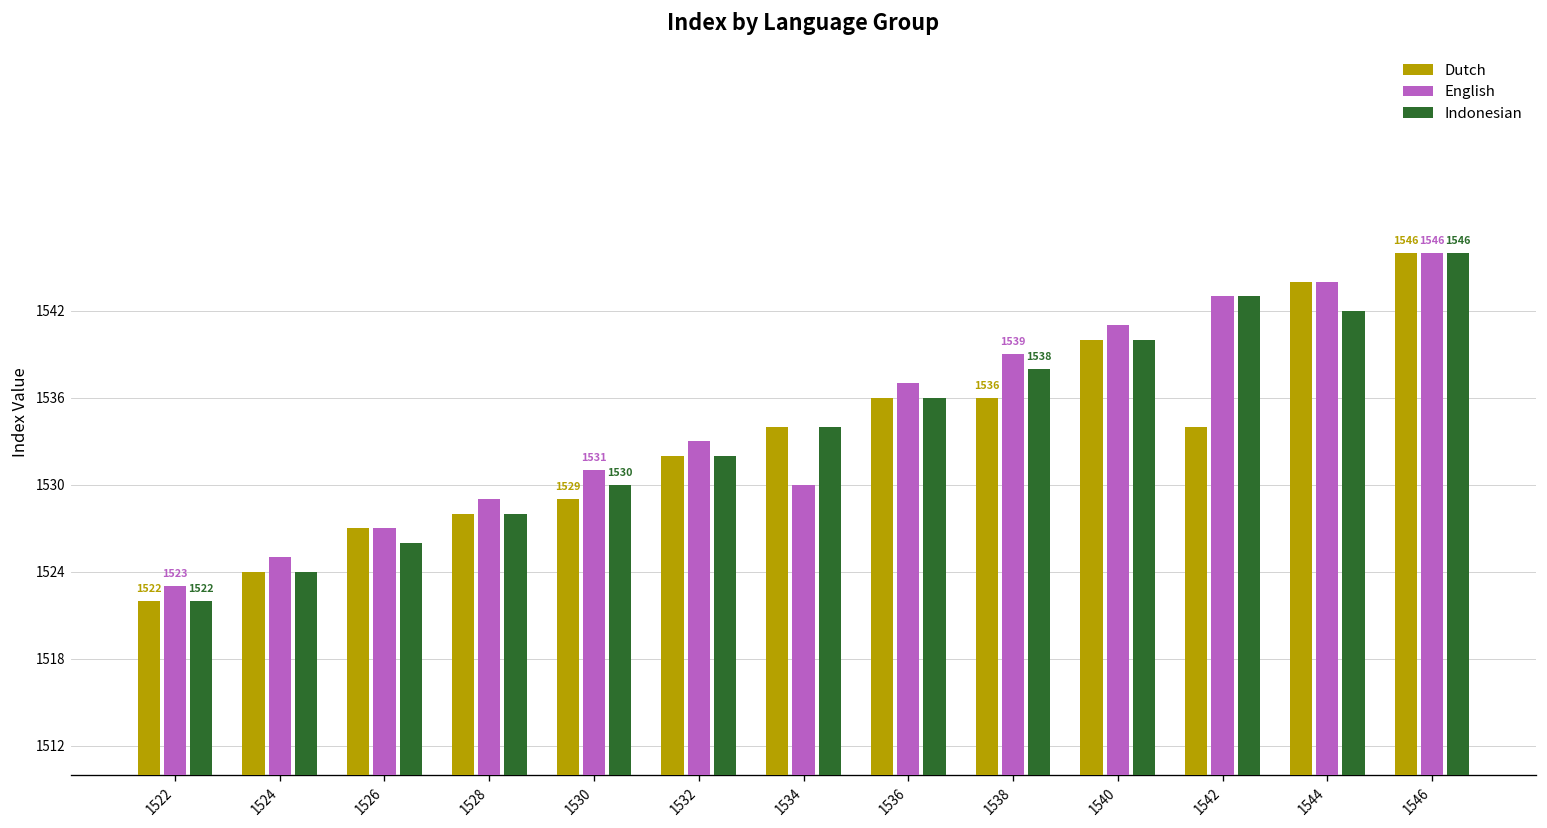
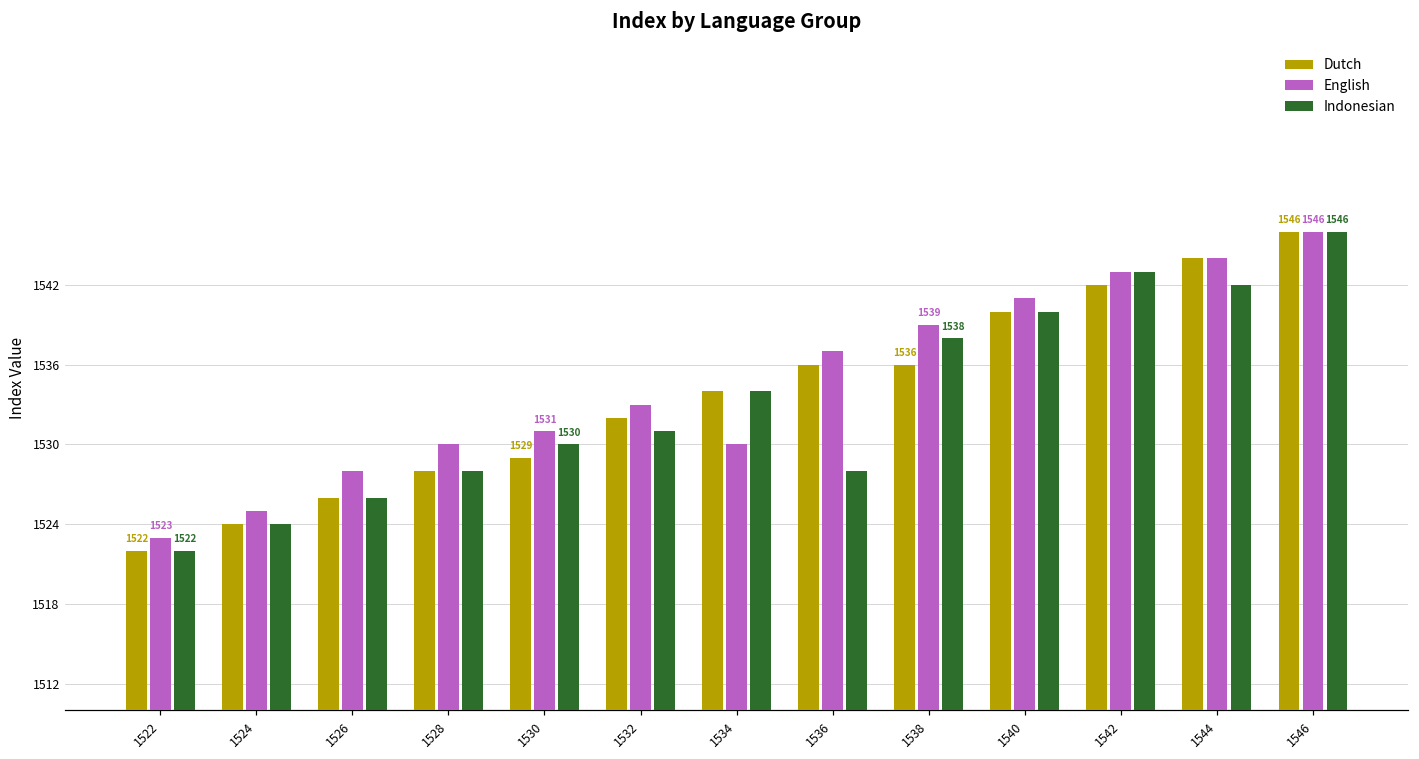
  {
    "Dutch": {
      "1524": 1524,
-     "1526": 1527,
+     "1526": 1526,
      "1528": 1528,
      "1532": 1532,
      "1534": 1534,
      "1536": 1536,
      "1540": 1540,
-     "1542": 1534,
+     "1542": 1542,
      "1544": 1544
    },
    "English": {
      "1524": 1525,
-     "1526": 1527,
-     "1528": 1529,
+     "1526": 1528,
+     "1528": 1530,
      "1532": 1533,
      "1534": 1530,
      "1536": 1537,
      "1540": 1541,
      "1542": 1543,
      "1544": 1544
    },
    "Indonesian": {
      "1524": 1524,
      "1526": 1526,
      "1528": 1528,
-     "1532": 1532,
+     "1532": 1531,
      "1534": 1534,
-     "1536": 1536,
+     "1536": 1528,
      "1540": 1540,
      "1542": 1543,
      "1544": 1542
    }
  }
